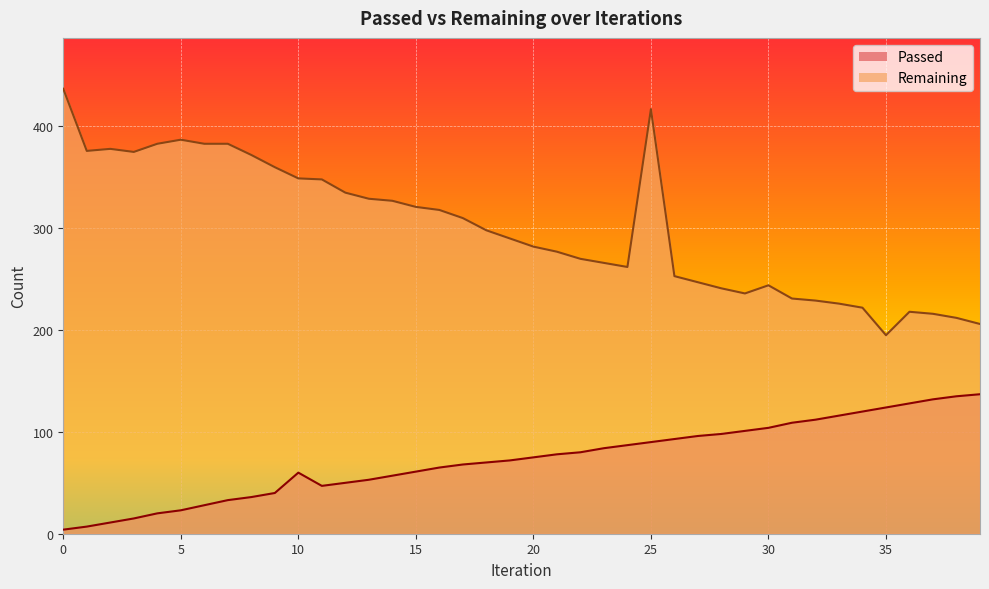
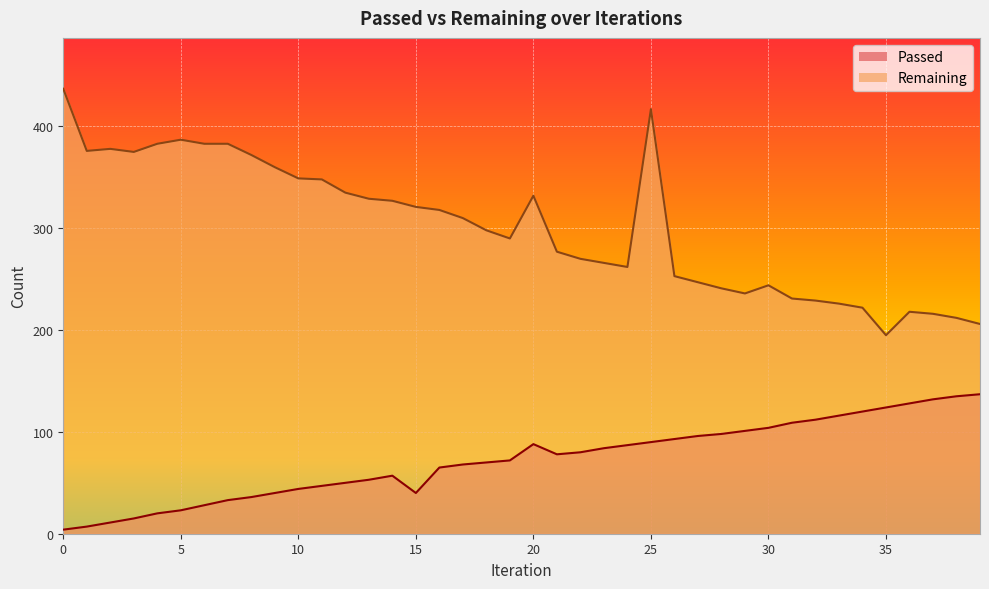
  {
    "Passed": {
      "0": 4,
      "5": 23,
-     "10": 60,
-     "15": 61,
-     "20": 75,
+     "10": 44,
+     "15": 40,
+     "20": 88,
      "25": 90,
      "30": 104,
      "35": 124
    },
    "Remaining": {
      "0": 437,
      "5": 387,
      "10": 349,
      "15": 321,
-     "20": 282,
+     "20": 332,
      "25": 417,
      "30": 244,
      "35": 195
    }
  }
